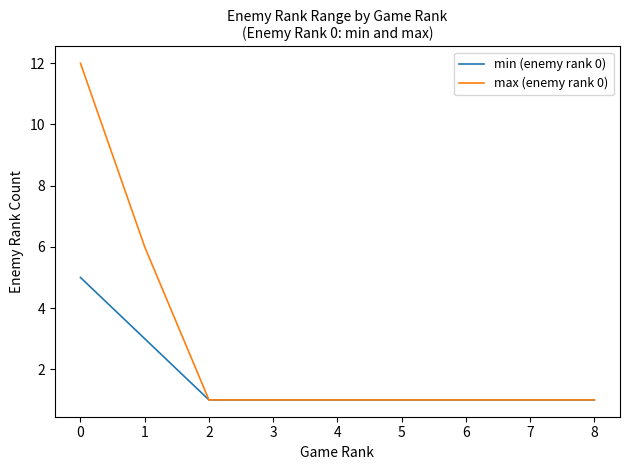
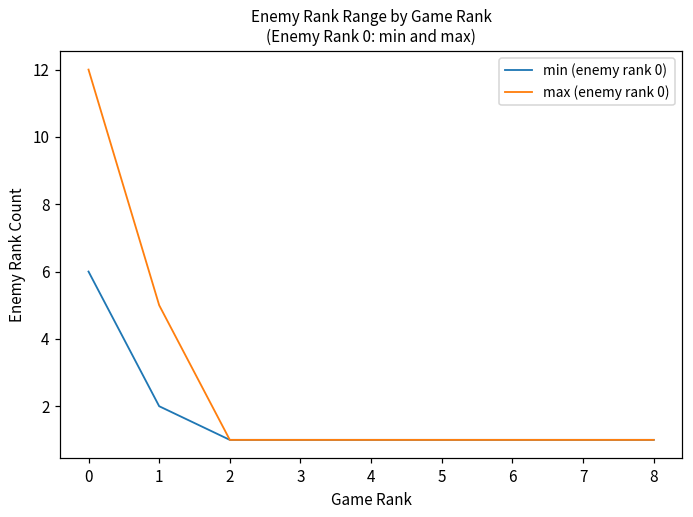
  {
    "min (enemy rank 0)": {
-     "0": 5,
-     "1": 3
+     "0": 6,
+     "1": 2
    },
    "max (enemy rank 0)": {
      "0": 12,
-     "1": 6
+     "1": 5
    }
  }
